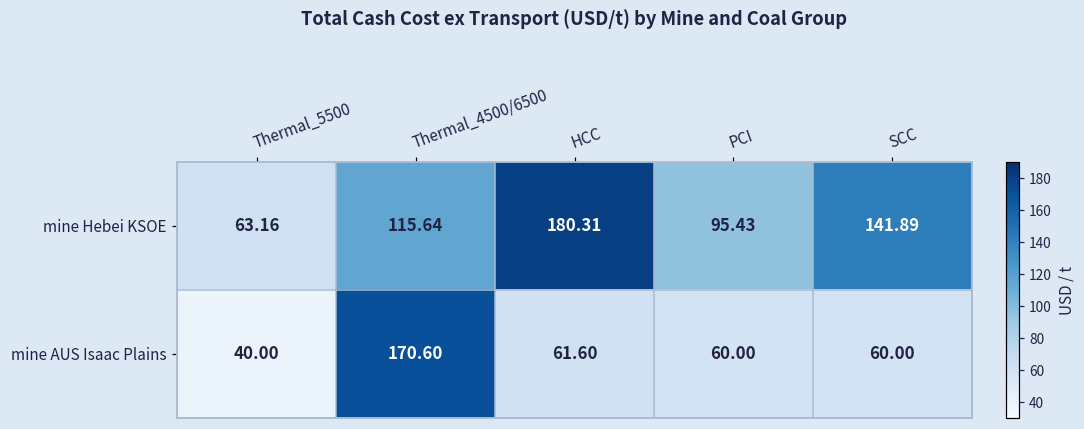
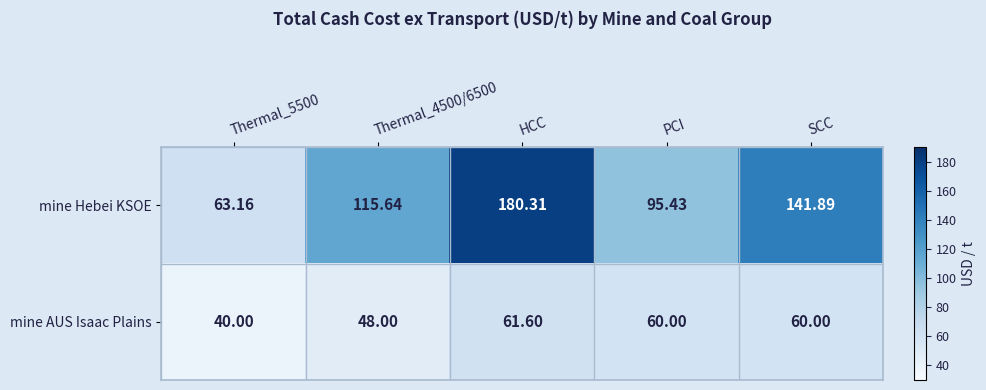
  {
    "mine Hebei KSOE": {
      "Thermal_5500": 63.16,
      "Thermal_4500/6500": 115.64,
      "HCC": 180.31,
      "PCI": 95.43,
      "SCC": 141.89
    },
    "mine AUS Isaac Plains": {
      "Thermal_5500": 40.00,
-     "Thermal_4500/6500": 170.60,
+     "Thermal_4500/6500": 48.00,
      "HCC": 61.60,
      "PCI": 60.00,
      "SCC": 60.00
    }
  }
